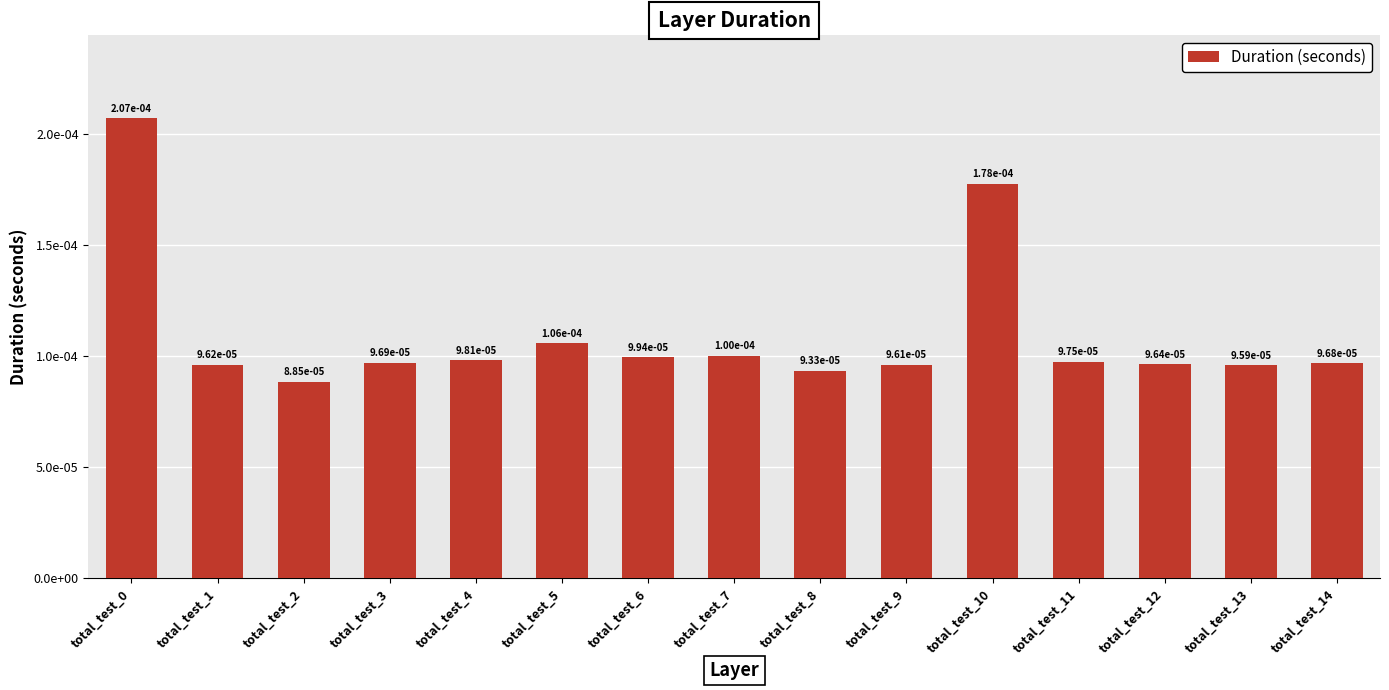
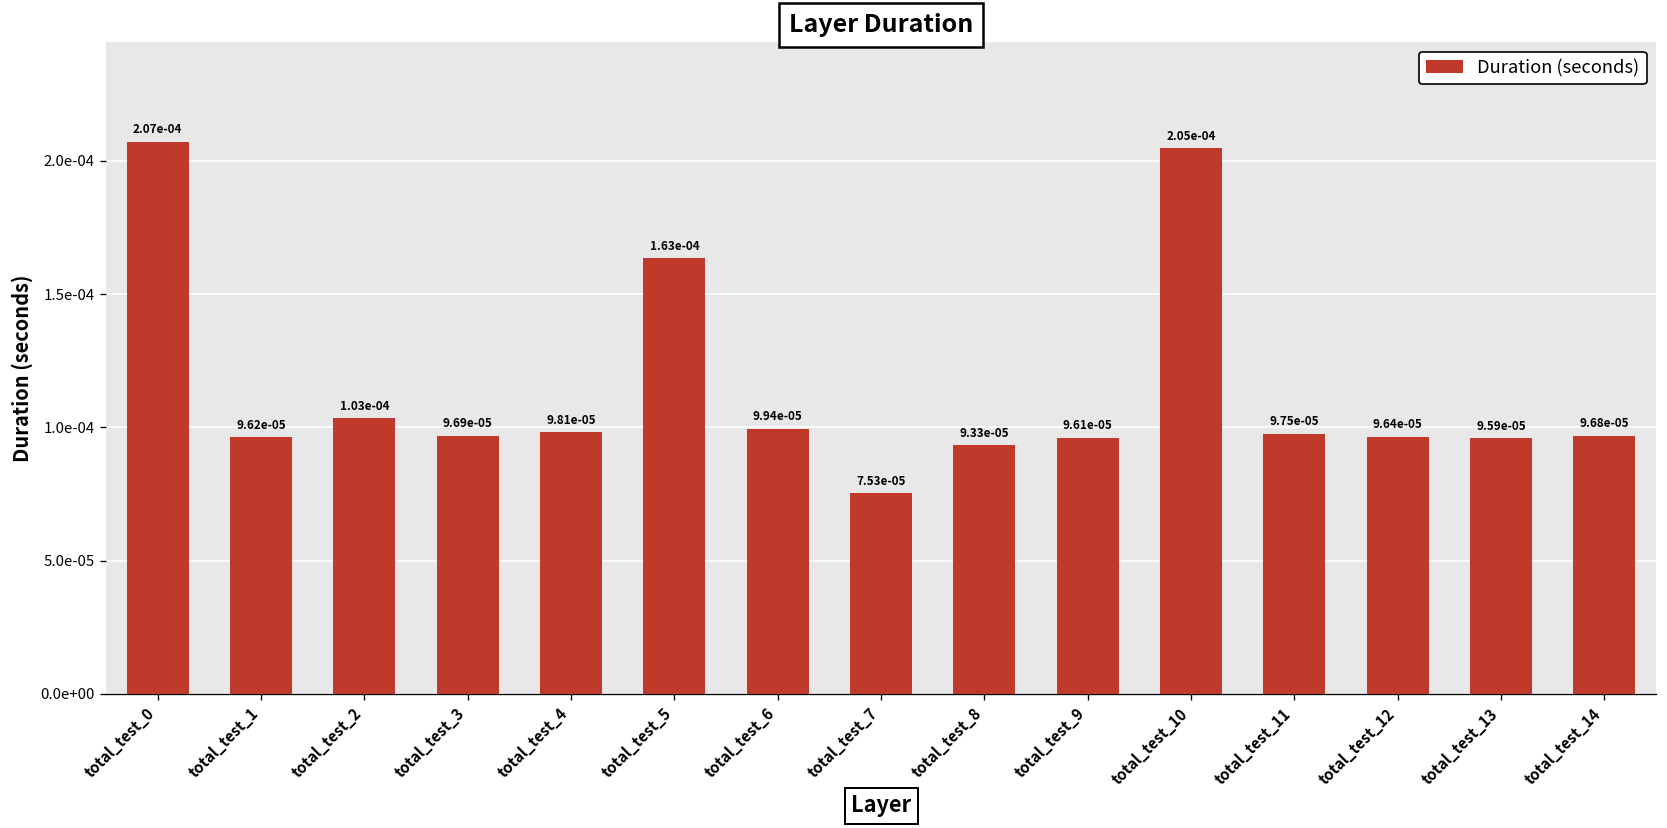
  {
    "total_test_0": "2.07e-04",
    "total_test_1": "9.62e-05",
-   "total_test_2": "8.85e-05",
+   "total_test_2": "1.03e-04",
    "total_test_3": "9.69e-05",
    "total_test_4": "9.81e-05",
-   "total_test_5": "1.06e-04",
+   "total_test_5": "1.63e-04",
    "total_test_6": "9.94e-05",
-   "total_test_7": "1.00e-04",
+   "total_test_7": "7.53e-05",
    "total_test_8": "9.33e-05",
    "total_test_9": "9.61e-05",
-   "total_test_10": "1.78e-04",
+   "total_test_10": "2.05e-04",
    "total_test_11": "9.75e-05",
    "total_test_12": "9.64e-05",
    "total_test_13": "9.59e-05",
    "total_test_14": "9.68e-05"
  }
